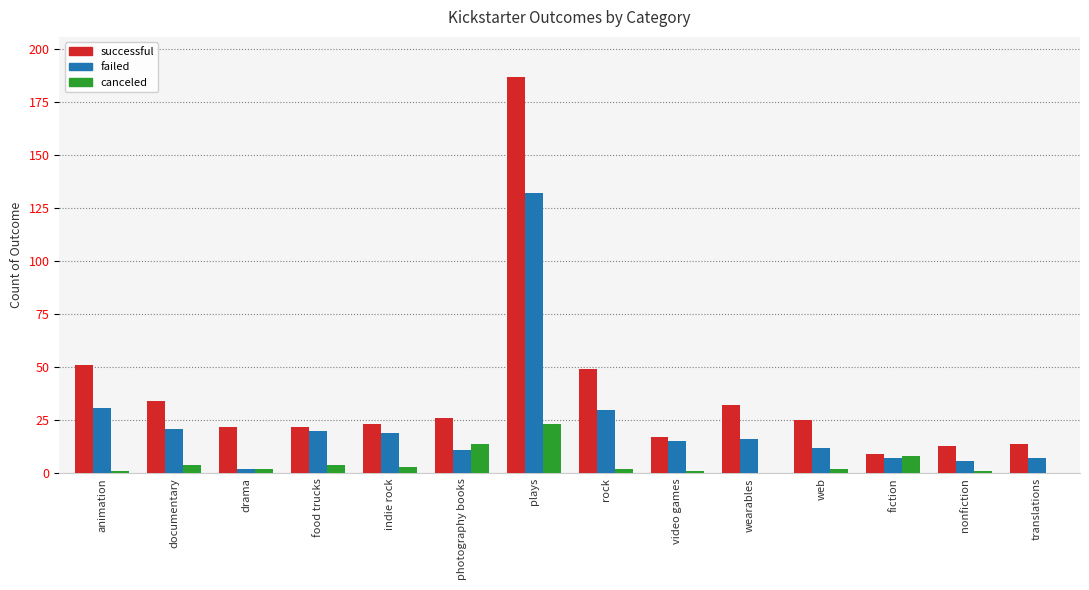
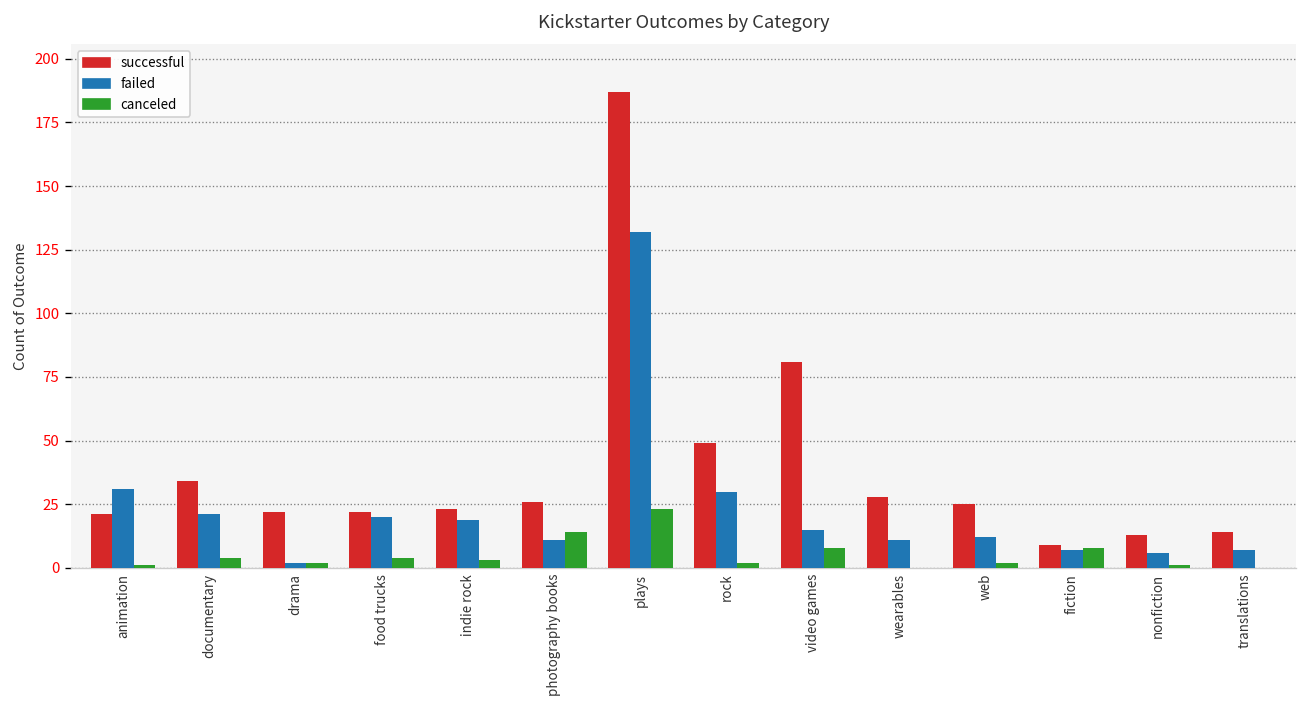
  {
    "successful": {
-     "animation": 51,
+     "animation": 21,
      "documentary": 34,
      "drama": 22,
      "food trucks": 22,
      "indie rock": 23,
      "photography books": 26,
      "plays": 187,
      "rock": 49,
-     "video games": 17,
-     "wearables": 32,
+     "video games": 81,
+     "wearables": 28,
      "web": 25,
      "fiction": 9,
      "nonfiction": 13,
      "translations": 14
    },
    "failed": {
      "animation": 31,
      "documentary": 21,
      "drama": 2,
      "food trucks": 20,
      "indie rock": 19,
      "photography books": 11,
      "plays": 132,
      "rock": 30,
      "video games": 15,
-     "wearables": 16,
+     "wearables": 11,
      "web": 12,
      "fiction": 7,
      "nonfiction": 6,
      "translations": 7
    },
    "canceled": {
      "documentary": 4,
      "drama": 2,
      "food trucks": 4,
      "indie rock": 3,
      "photography books": 14,
      "plays": 23,
      "rock": 2,
-     "video games": 1,
+     "video games": 8,
      "wearables": 0,
      "web": 2,
      "fiction": 8,
      "translations": 0
    }
  }
